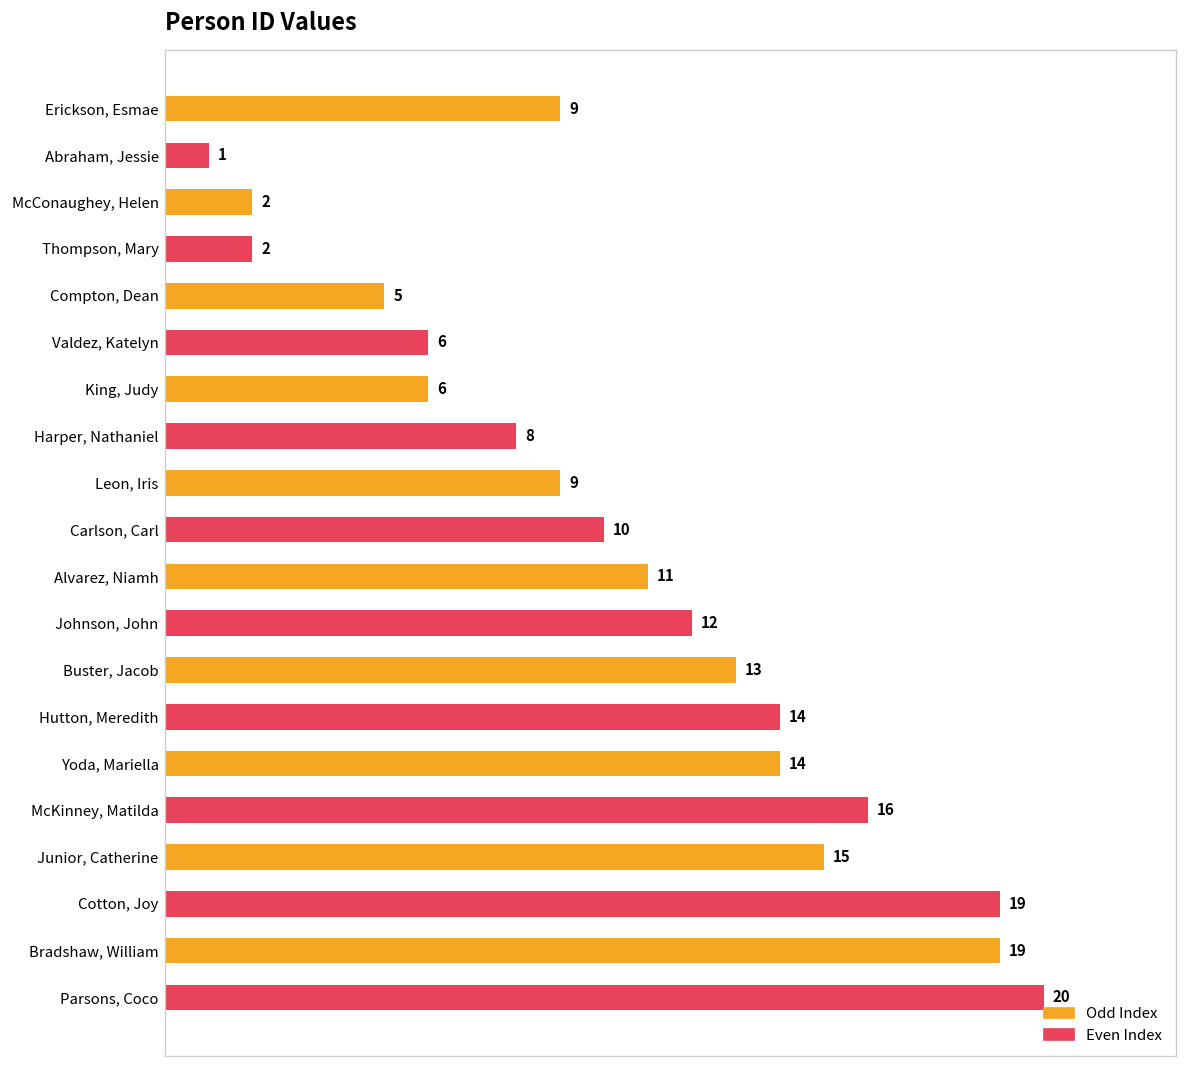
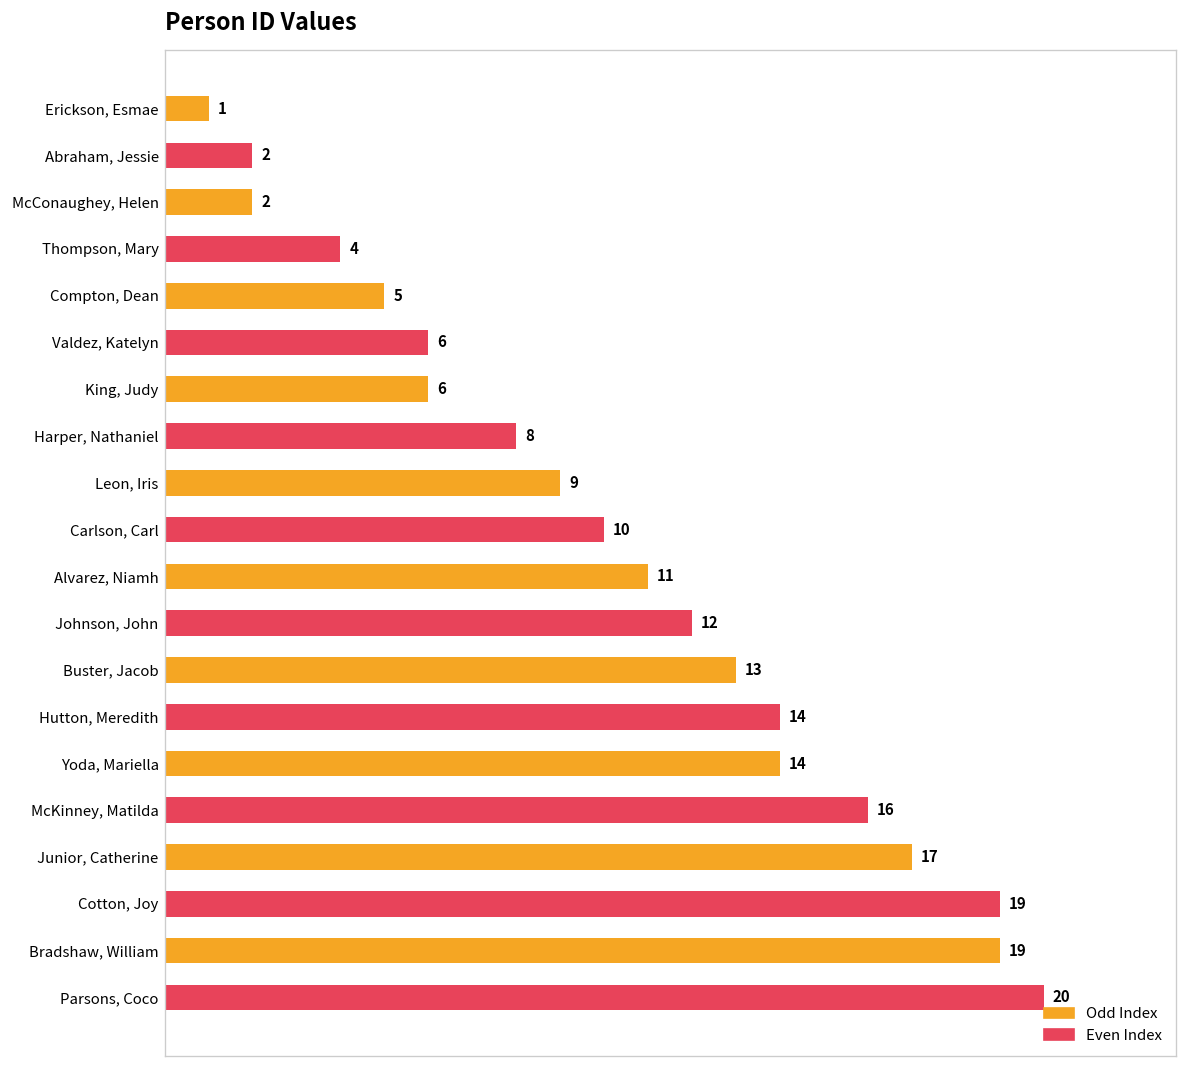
  {
-   "Erickson, Esmae": 9,
-   "Abraham, Jessie": 1,
+   "Erickson, Esmae": 1,
+   "Abraham, Jessie": 2,
    "McConaughey, Helen": 2,
-   "Thompson, Mary": 2,
+   "Thompson, Mary": 4,
    "Compton, Dean": 5,
    "Valdez, Katelyn": 6,
    "King, Judy": 6,
    "Harper, Nathaniel": 8,
    "Leon, Iris": 9,
    "Carlson, Carl": 10,
    "Alvarez, Niamh": 11,
    "Johnson, John": 12,
    "Buster, Jacob": 13,
    "Hutton, Meredith": 14,
    "Yoda, Mariella": 14,
    "McKinney, Matilda": 16,
-   "Junior, Catherine": 15,
+   "Junior, Catherine": 17,
    "Cotton, Joy": 19,
    "Bradshaw, William": 19,
    "Parsons, Coco": 20
  }
